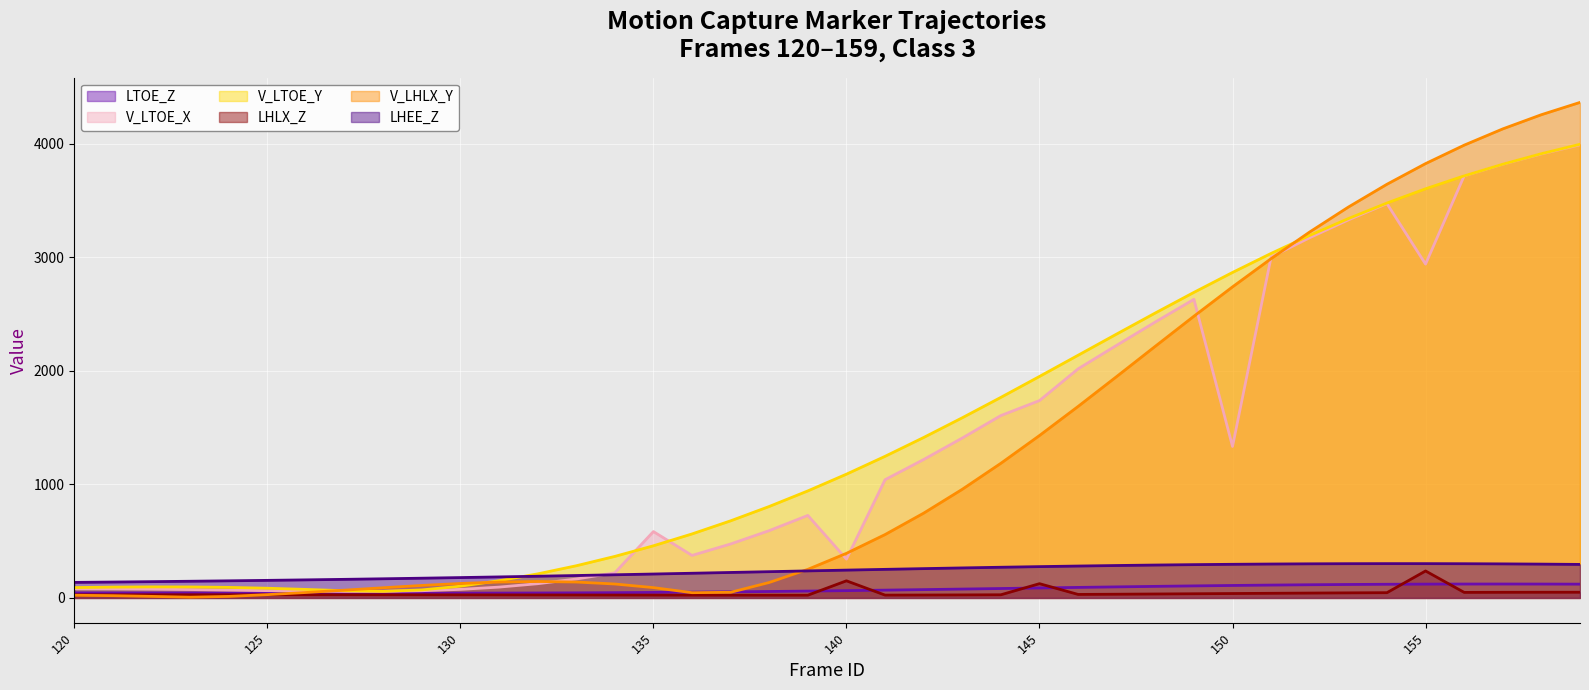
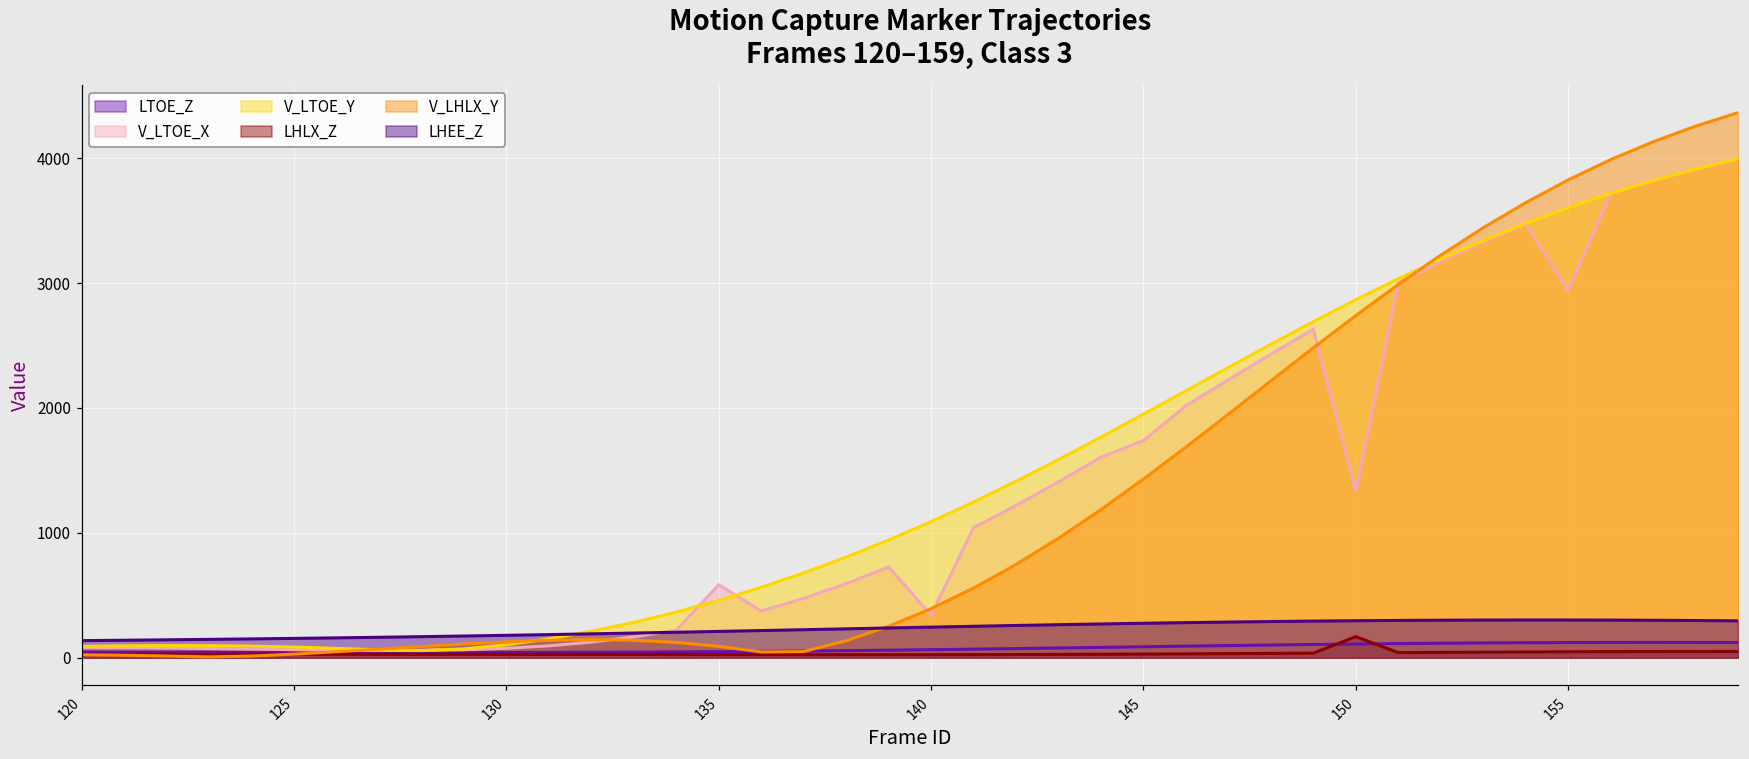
  {
    "V_LTOE_X": {
      "130": 80,
      "135": 580,
      "140": 340,
      "145": 1740,
      "150": 1330,
      "155": 2940
    },
    "LHLX_Z": {
      "135": 20,
-     "140": 150,
-     "145": 130,
-     "150": 40,
-     "155": 240
+     "140": 20,
+     "145": 30,
+     "150": 170,
+     "155": 50
    }
  }
